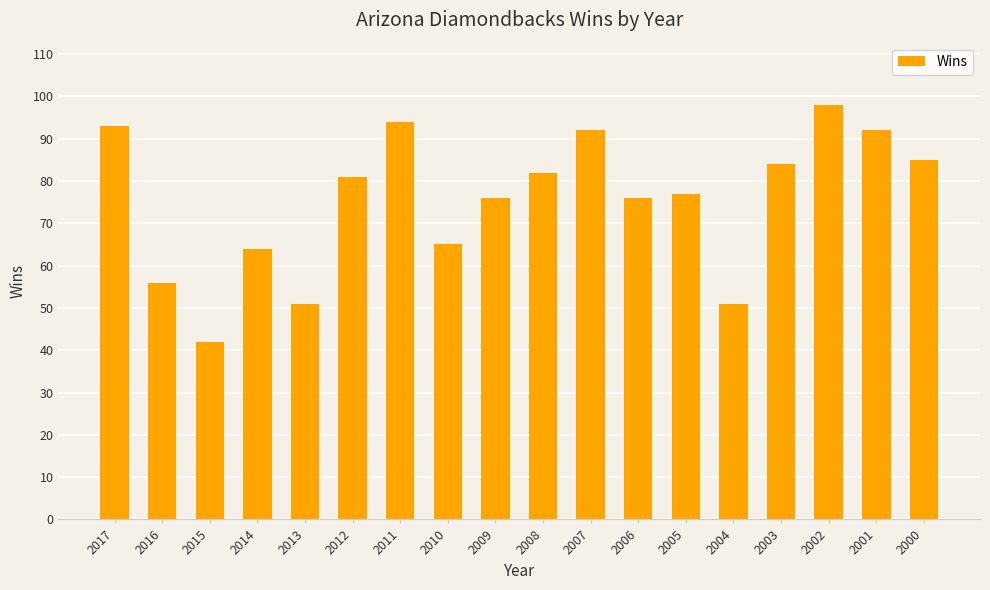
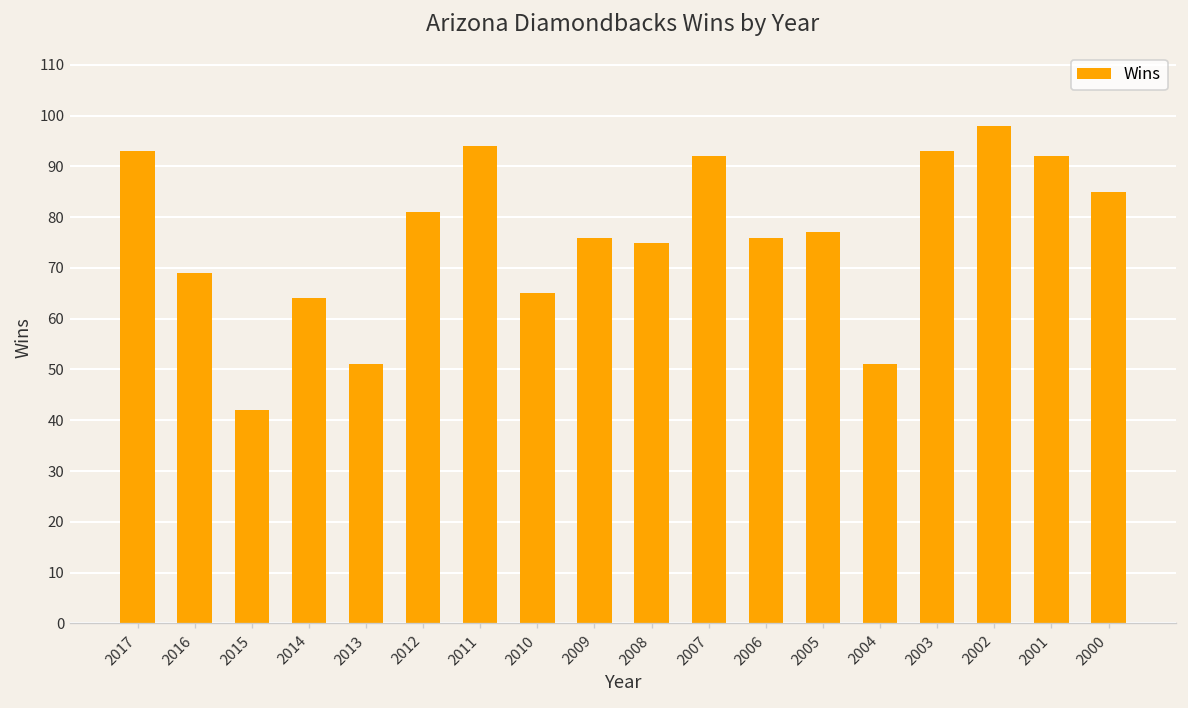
  {
    "2017": 93,
-   "2016": 56,
+   "2016": 69,
    "2015": 42,
    "2014": 64,
    "2013": 51,
    "2012": 81,
    "2011": 94,
    "2010": 65,
    "2009": 76,
-   "2008": 82,
+   "2008": 75,
    "2007": 92,
    "2006": 76,
    "2005": 77,
    "2004": 51,
-   "2003": 84,
+   "2003": 93,
    "2002": 98,
    "2001": 92,
    "2000": 85
  }
